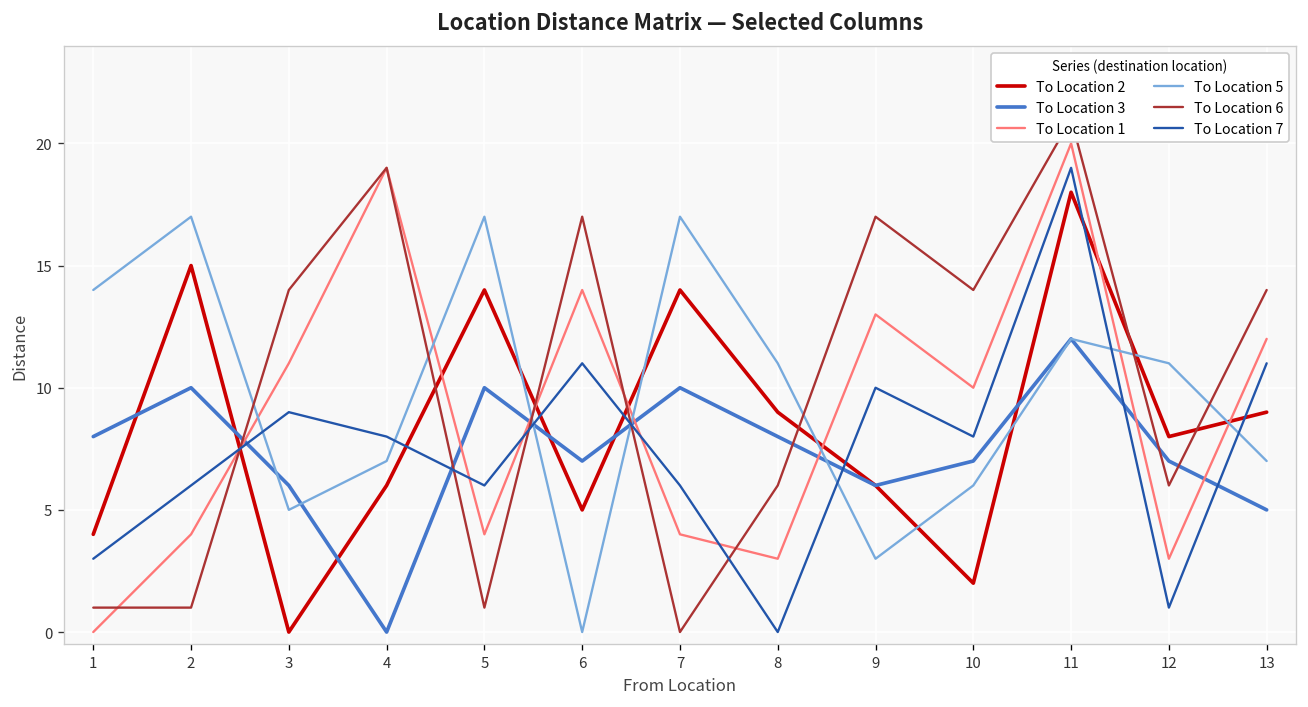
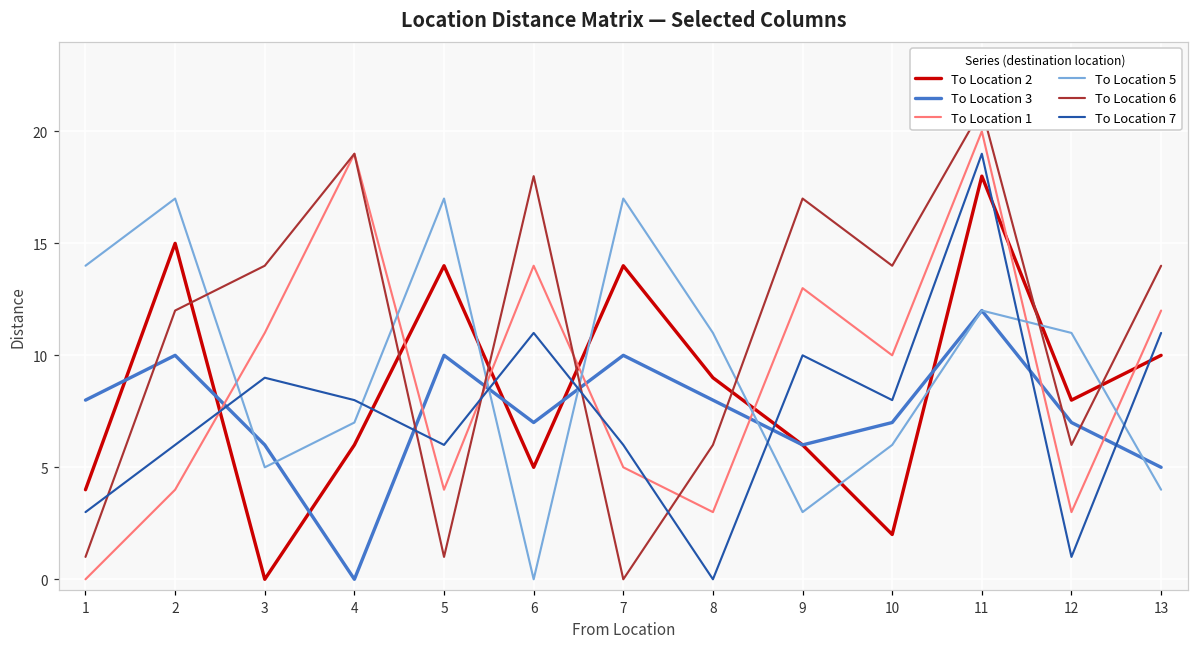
  {
    "To Location 2": {
      "1": 4,
      "2": 15,
      "3": 0,
      "4": 6,
      "5": 14,
      "6": 5,
      "7": 14,
      "8": 9,
      "10": 2,
      "11": 18,
      "12": 8,
-     "13": 9
+     "13": 10
    },
    "To Location 1": {
      "1": 0,
      "2": 4,
      "3": 11,
      "5": 4,
      "6": 14,
-     "7": 4,
+     "7": 5,
      "8": 3,
      "9": 13,
      "10": 10,
      "12": 3,
      "13": 12
    },
    "To Location 5": {
      "1": 14,
      "2": 17,
      "3": 5,
      "4": 7,
      "5": 17,
      "6": 0,
      "7": 17,
      "8": 11,
      "9": 3,
      "10": 6,
      "12": 11,
-     "13": 7
+     "13": 4
    },
    "To Location 6": {
      "1": 1,
-     "2": 1,
+     "2": 12,
      "3": 14,
      "5": 1,
-     "6": 17,
+     "6": 18,
      "7": 0,
      "8": 6,
      "9": 17,
      "10": 14,
      "12": 6,
      "13": 14
    }
  }
